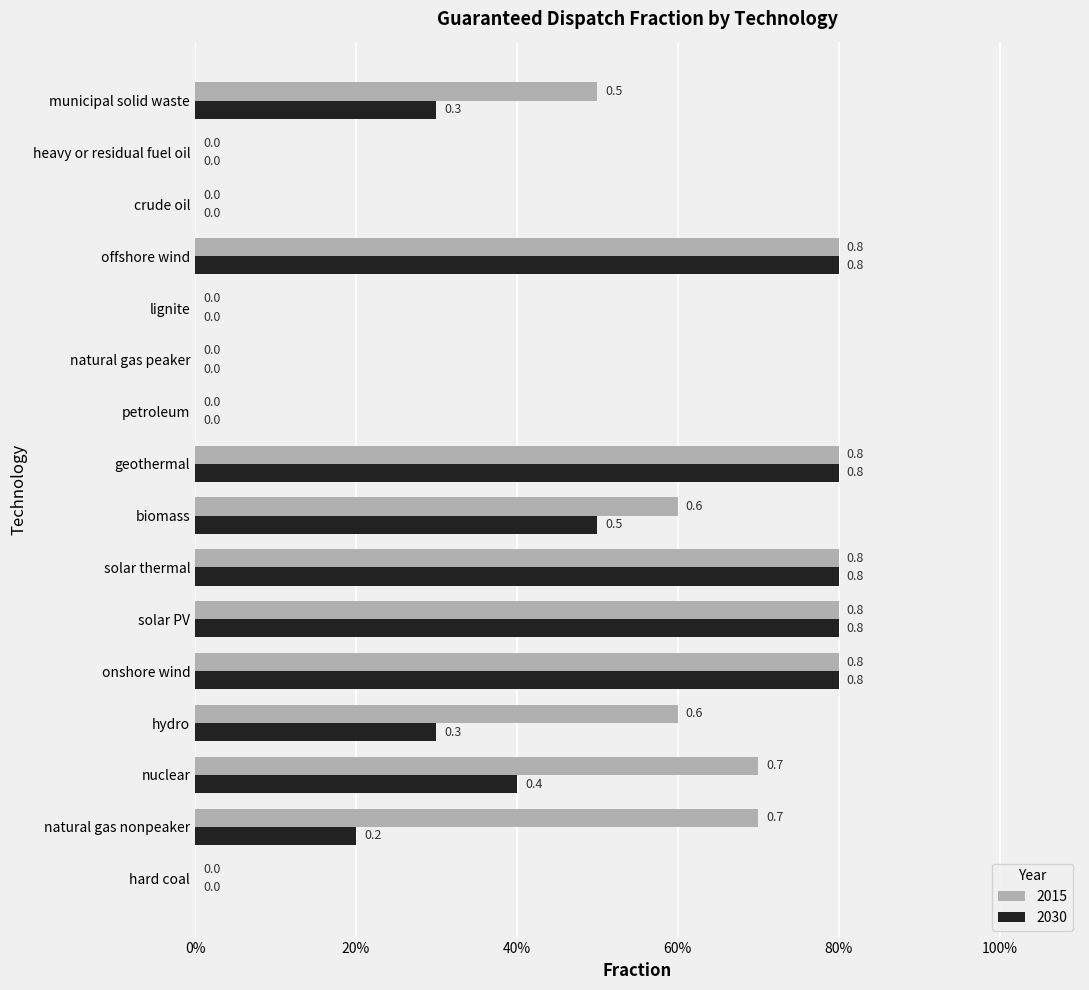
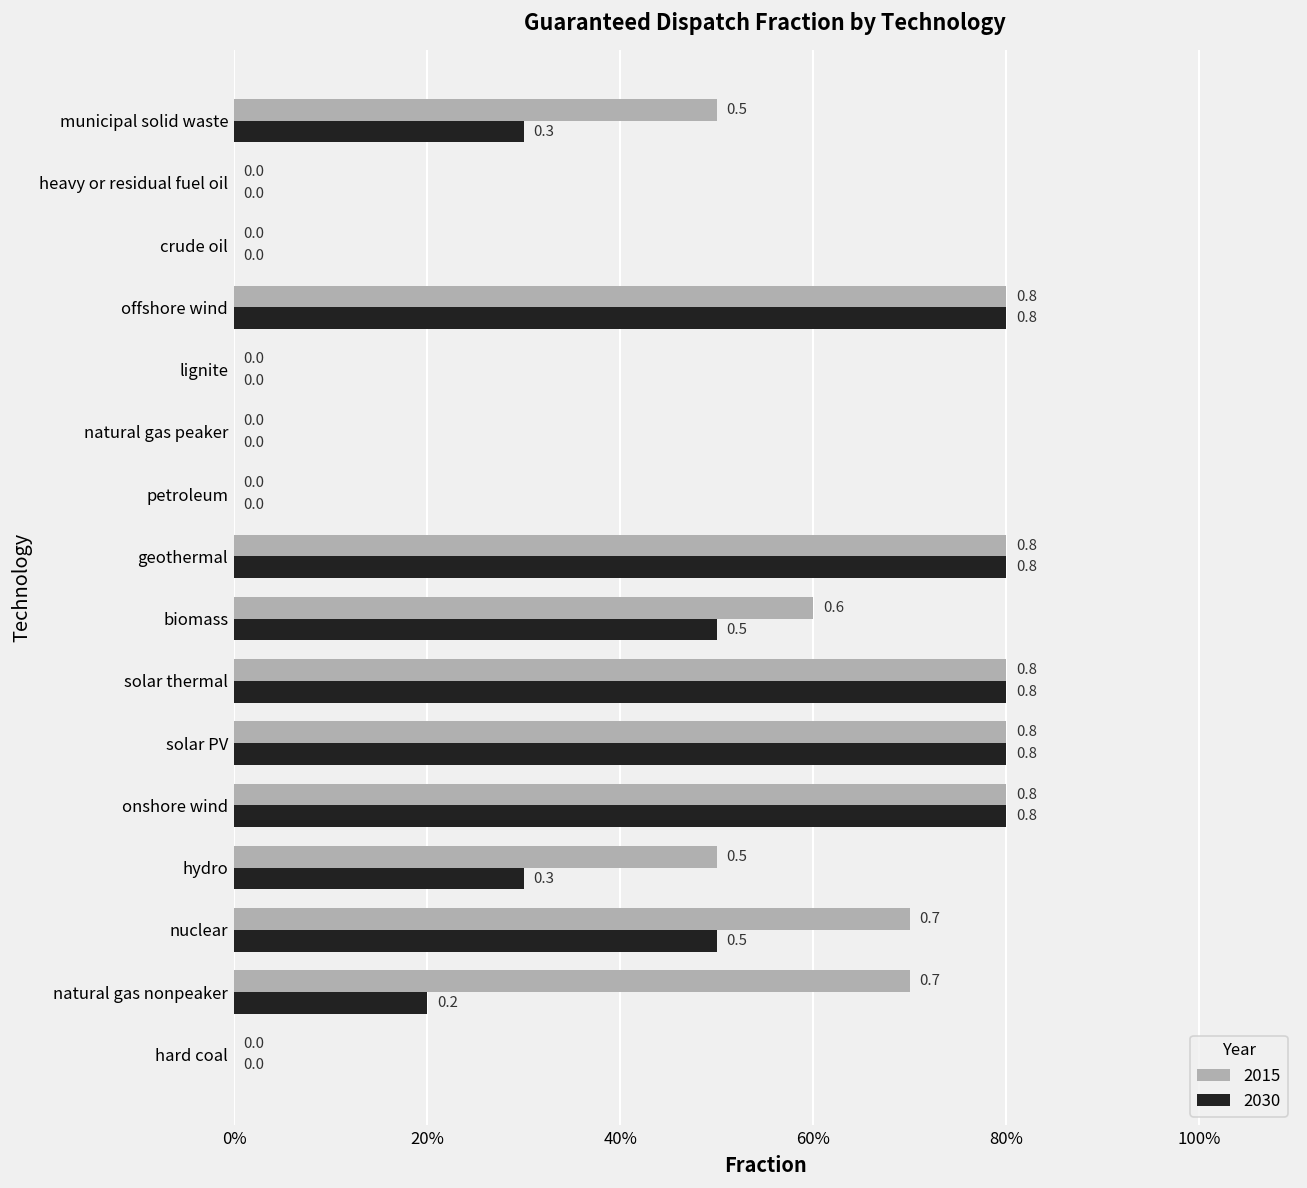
  {
    "2015": {
      "municipal solid waste": 0.5,
      "heavy or residual fuel oil": 0.0,
      "crude oil": 0.0,
      "offshore wind": 0.8,
      "lignite": 0.0,
      "natural gas peaker": 0.0,
      "petroleum": 0.0,
      "geothermal": 0.8,
      "biomass": 0.6,
      "solar thermal": 0.8,
      "solar PV": 0.8,
      "onshore wind": 0.8,
-     "hydro": 0.6,
+     "hydro": 0.5,
      "nuclear": 0.7,
      "natural gas nonpeaker": 0.7,
      "hard coal": 0.0
    },
    "2030": {
      "municipal solid waste": 0.3,
      "heavy or residual fuel oil": 0.0,
      "crude oil": 0.0,
      "offshore wind": 0.8,
      "lignite": 0.0,
      "natural gas peaker": 0.0,
      "petroleum": 0.0,
      "geothermal": 0.8,
      "biomass": 0.5,
      "solar thermal": 0.8,
      "solar PV": 0.8,
      "onshore wind": 0.8,
      "hydro": 0.3,
-     "nuclear": 0.4,
+     "nuclear": 0.5,
      "natural gas nonpeaker": 0.2,
      "hard coal": 0.0
    }
  }
